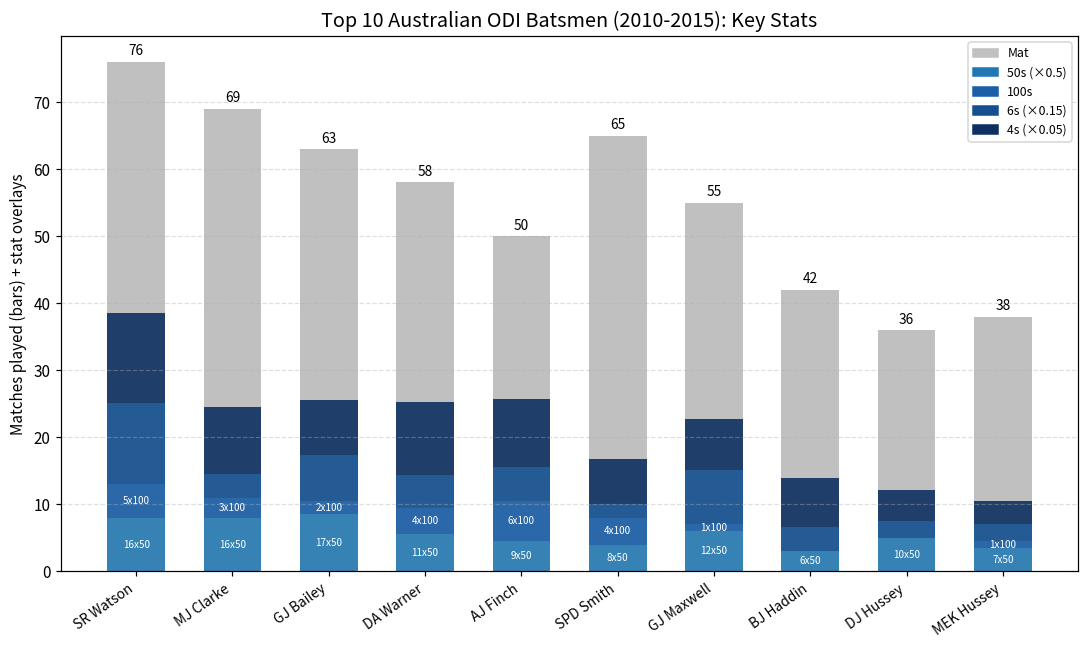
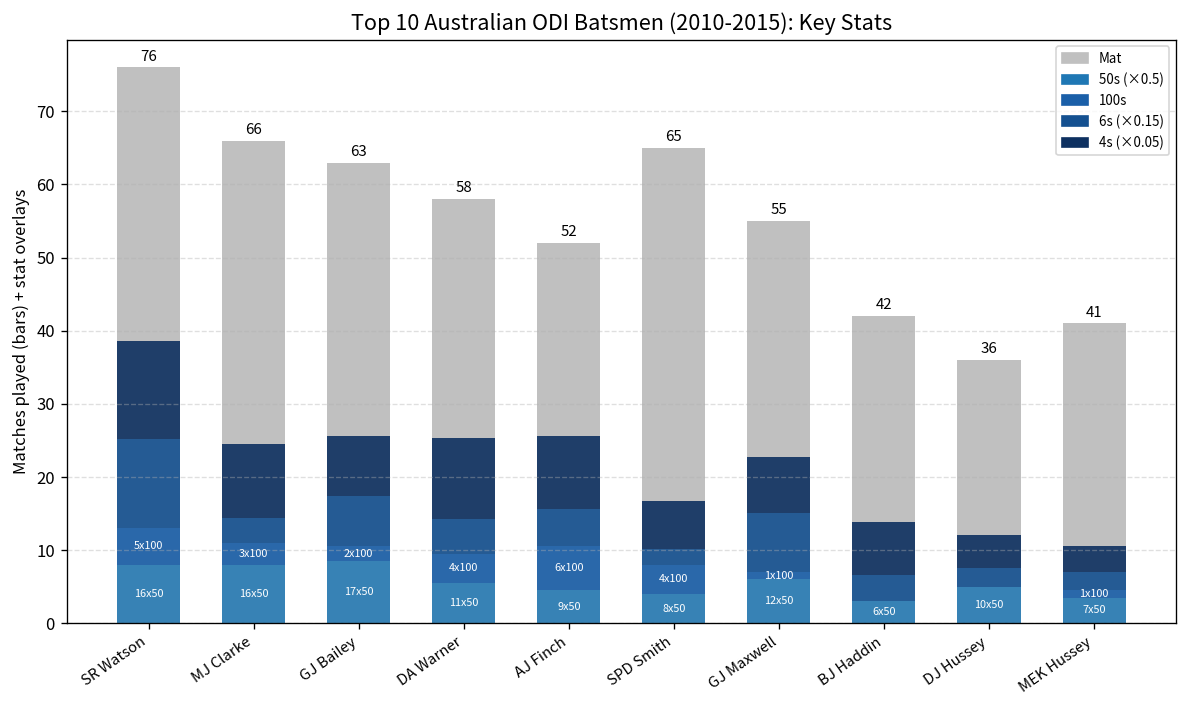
  {
    "Mat": {
      "SR Watson": 76,
-     "MJ Clarke": 69,
+     "MJ Clarke": 66,
      "GJ Bailey": 63,
      "DA Warner": 58,
-     "AJ Finch": 50,
+     "AJ Finch": 52,
      "SPD Smith": 65,
      "GJ Maxwell": 55,
      "BJ Haddin": 42,
      "DJ Hussey": 36,
-     "MEK Hussey": 38
+     "MEK Hussey": 41
    }
  }
